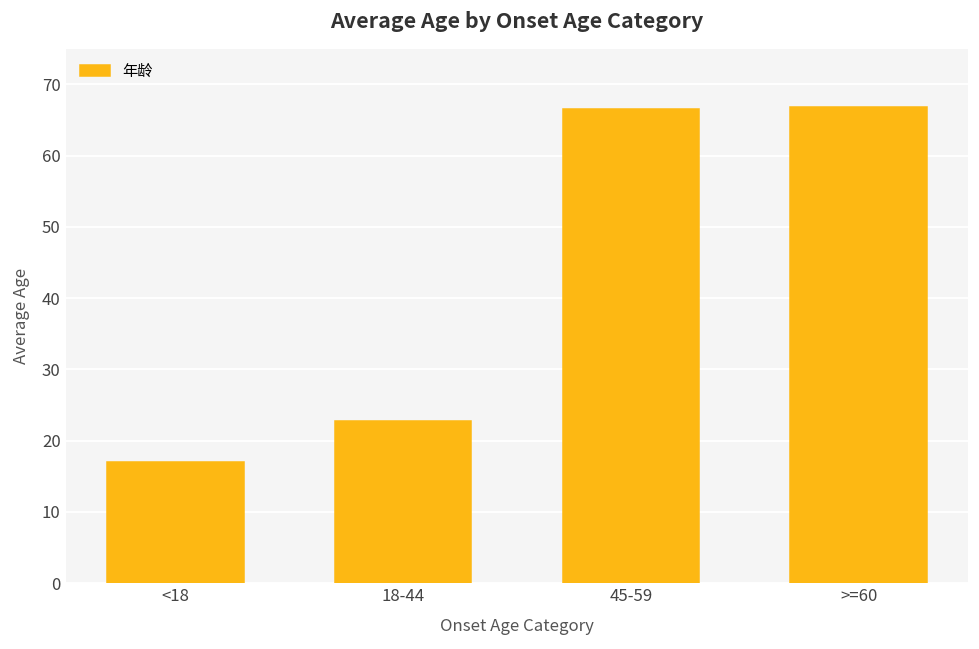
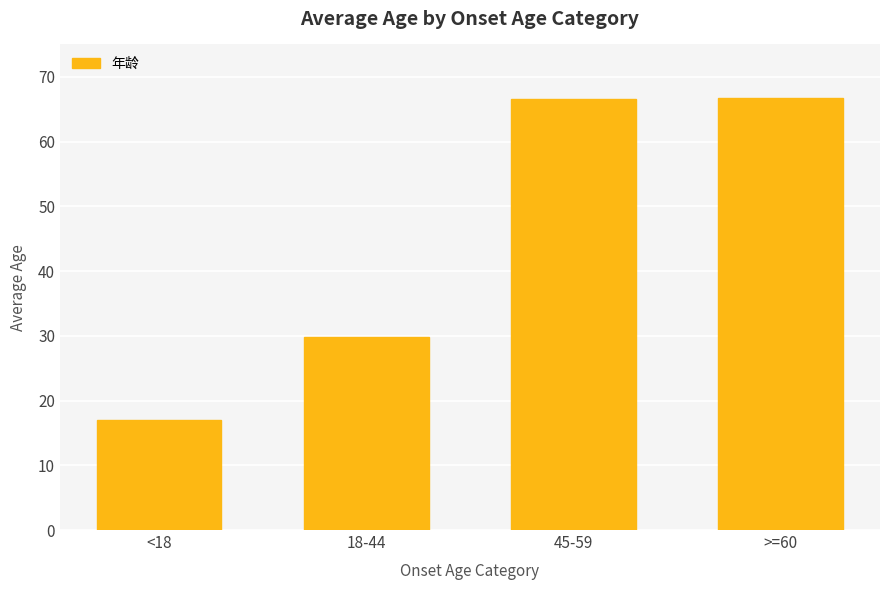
  {
    "<18": 17,
-   "18-44": 23,
+   "18-44": 30,
    "45-59": 67,
    ">=60": 67
  }
